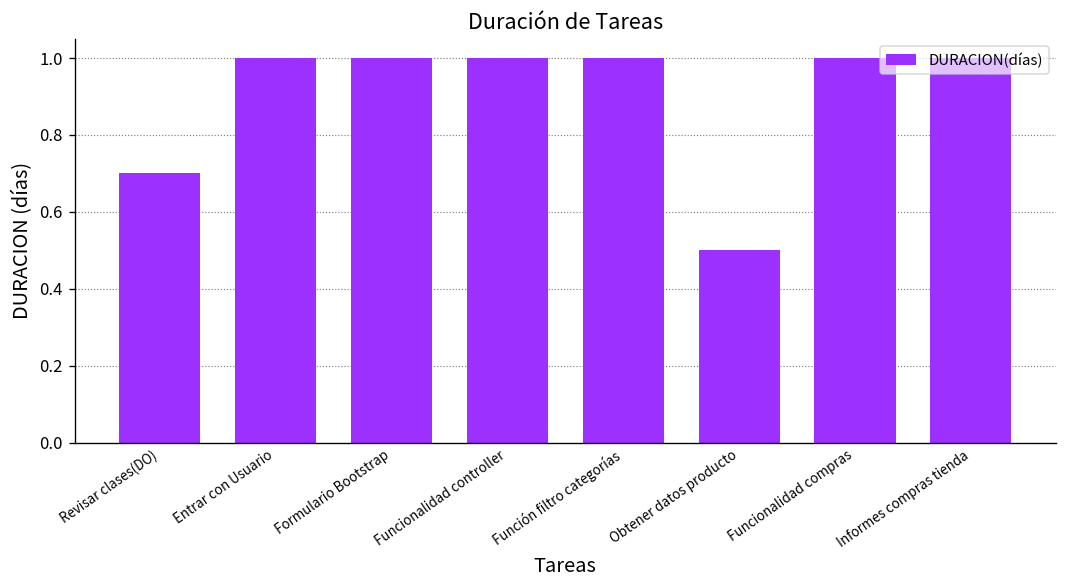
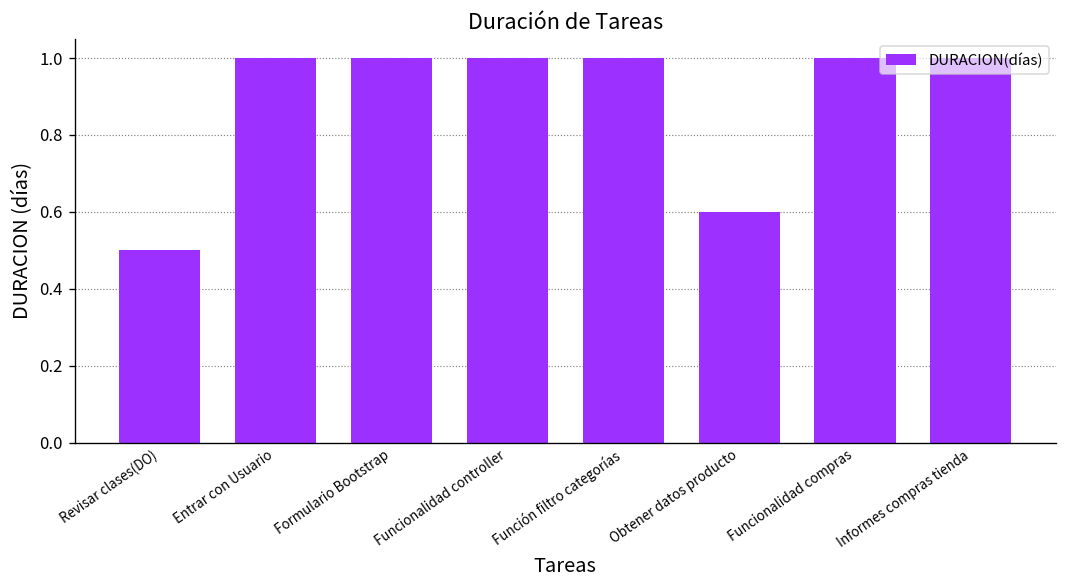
  {
-   "Revisar clases(DO)": 0.7,
+   "Revisar clases(DO)": 0.5,
    "Entrar con Usuario": 1.0,
    "Formulario Bootstrap": 1.0,
    "Funcionalidad controller": 1.0,
    "Función filtro categorías": 1.0,
-   "Obtener datos producto": 0.5,
+   "Obtener datos producto": 0.6,
    "Funcionalidad compras": 1.0
  }
